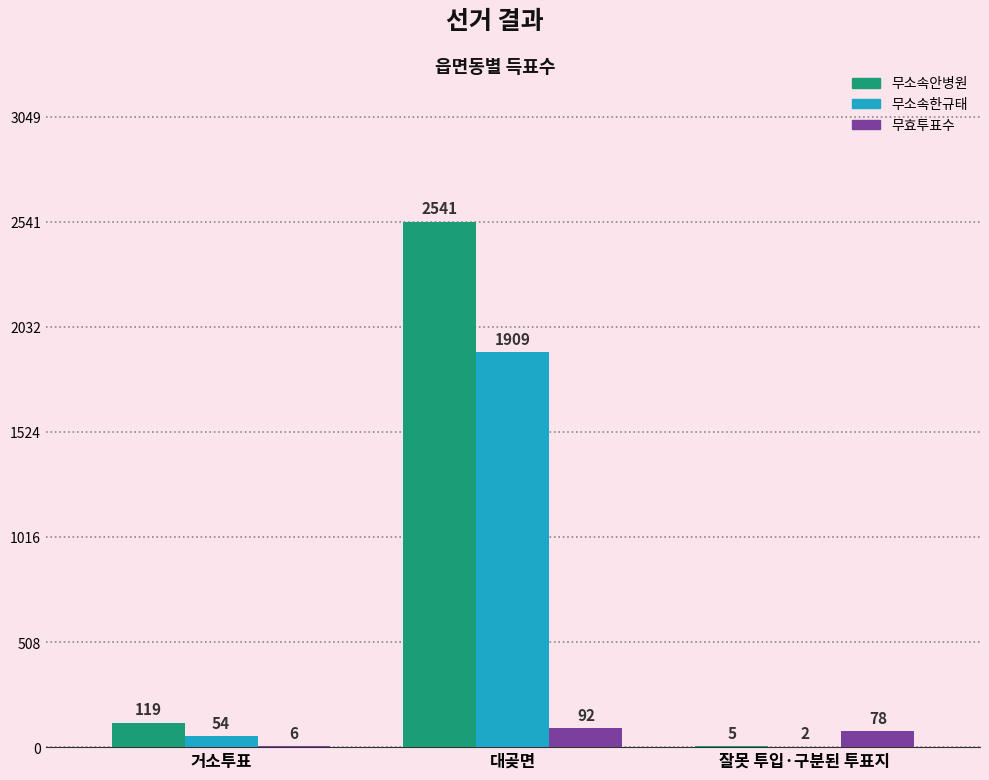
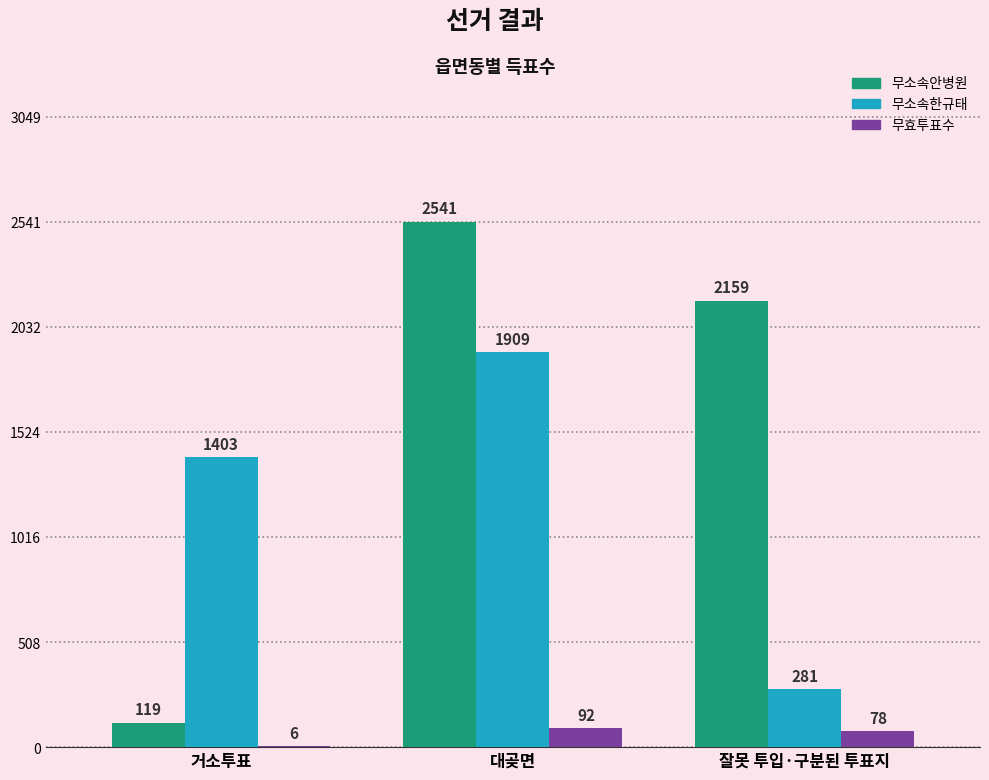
  {
    "무소속안병원": {
      "거소투표": 119,
      "대곶면": 2541,
-     "잘못 투입·구분된 투표지": 5
+     "잘못 투입·구분된 투표지": 2159
    },
    "무소속한규태": {
-     "거소투표": 54,
+     "거소투표": 1403,
      "대곶면": 1909,
-     "잘못 투입·구분된 투표지": 2
+     "잘못 투입·구분된 투표지": 281
    },
    "무효투표수": {
      "거소투표": 6,
      "대곶면": 92,
      "잘못 투입·구분된 투표지": 78
    }
  }
